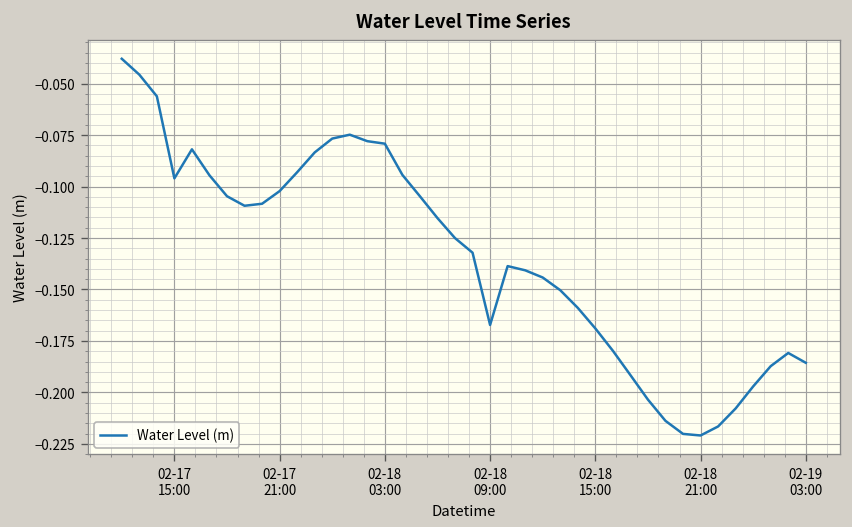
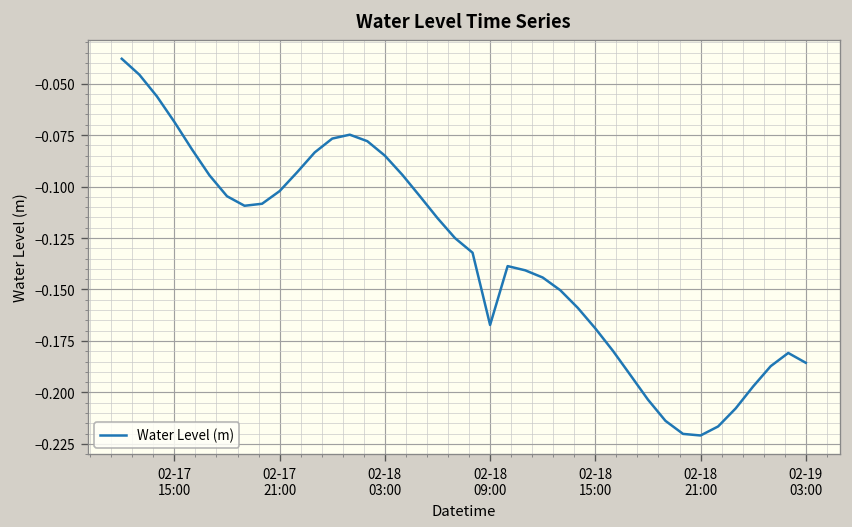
  {
-   "02-17 15:00": -0.096,
+   "02-17 15:00": -0.069,
    "02-17 21:00": -0.102,
-   "02-18 03:00": -0.079,
+   "02-18 03:00": -0.085,
    "02-18 09:00": -0.167,
    "02-18 15:00": -0.169,
    "02-18 21:00": -0.221,
    "02-19 03:00": -0.186
  }
